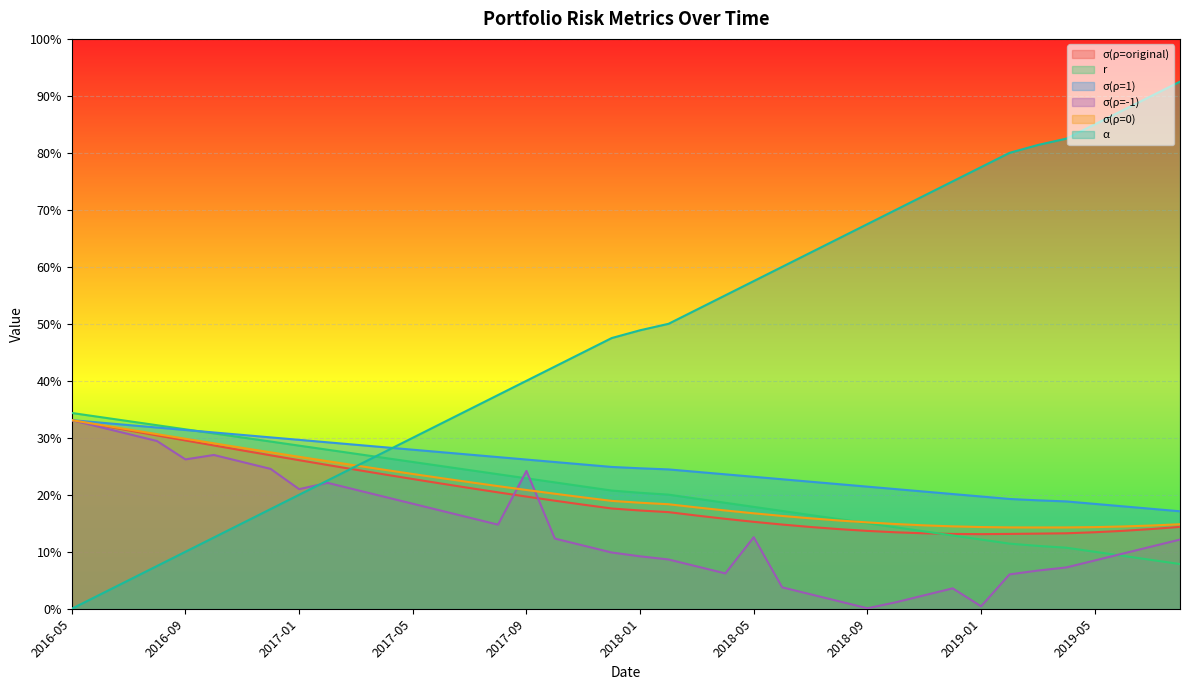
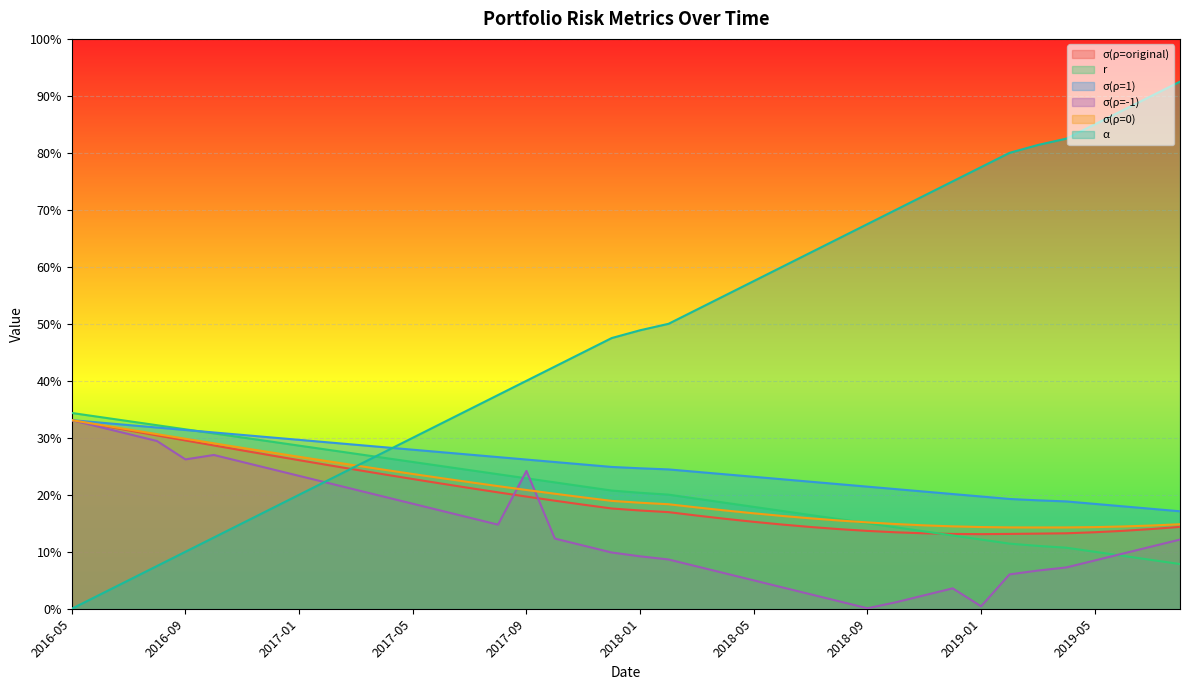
  {
    "σ(ρ=-1)": {
      "2016-09": "26%",
-     "2017-01": "21%",
+     "2017-01": "23%",
      "2017-05": "18%",
      "2017-09": "24%",
      "2018-01": "9%",
-     "2018-05": "13%",
+     "2018-05": "5%",
      "2018-09": "0%",
      "2019-01": "0%",
      "2019-05": "8%"
    }
  }
